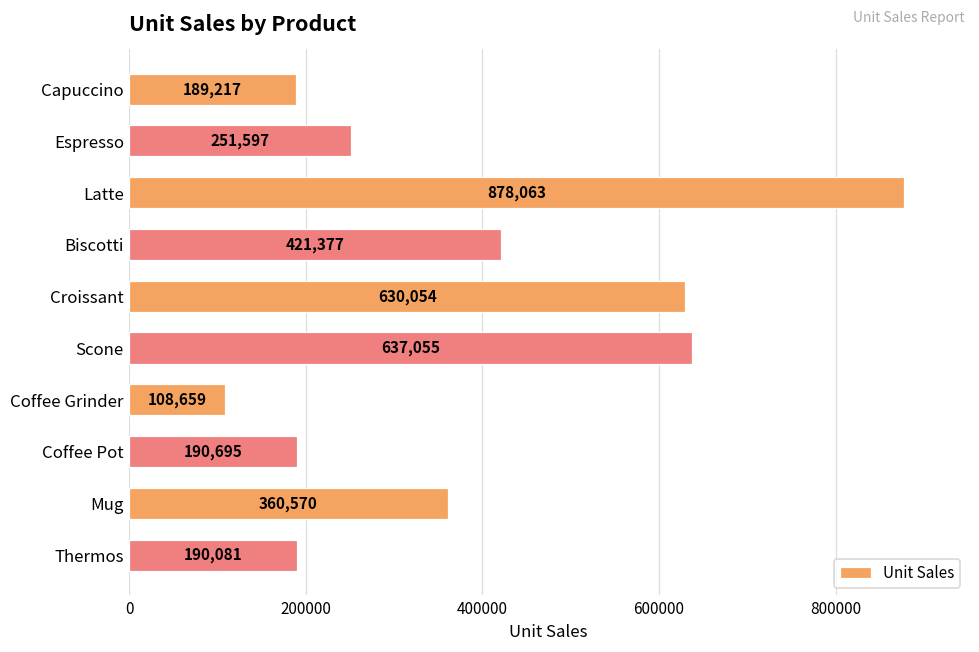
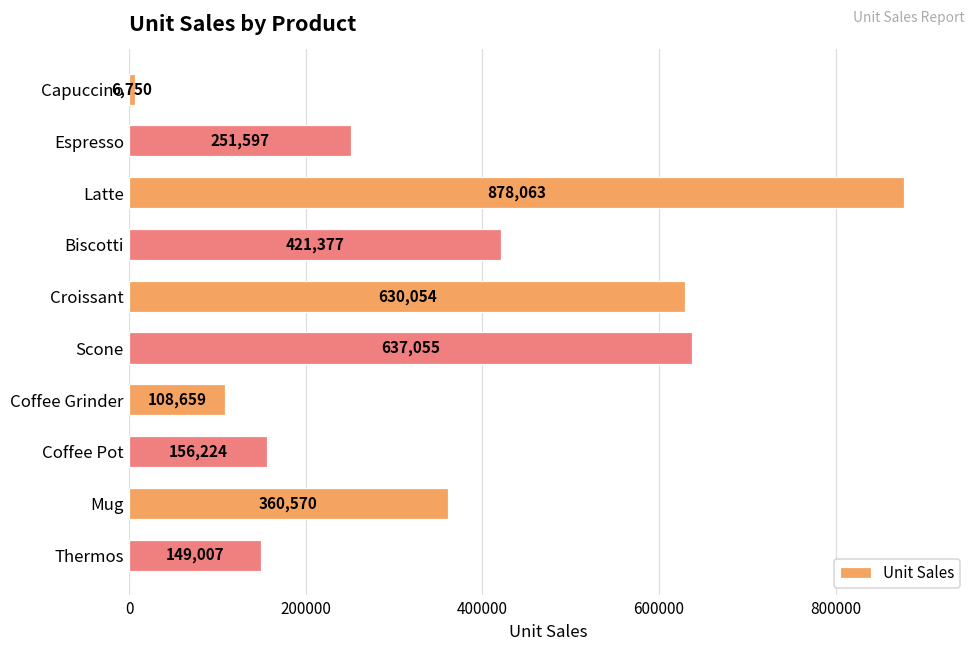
  {
-   "Capuccino": "189,217",
+   "Capuccino": "6,750",
    "Espresso": "251,597",
    "Latte": "878,063",
    "Biscotti": "421,377",
    "Croissant": "630,054",
    "Scone": "637,055",
    "Coffee Grinder": "108,659",
-   "Coffee Pot": "190,695",
+   "Coffee Pot": "156,224",
    "Mug": "360,570",
-   "Thermos": "190,081"
+   "Thermos": "149,007"
  }
